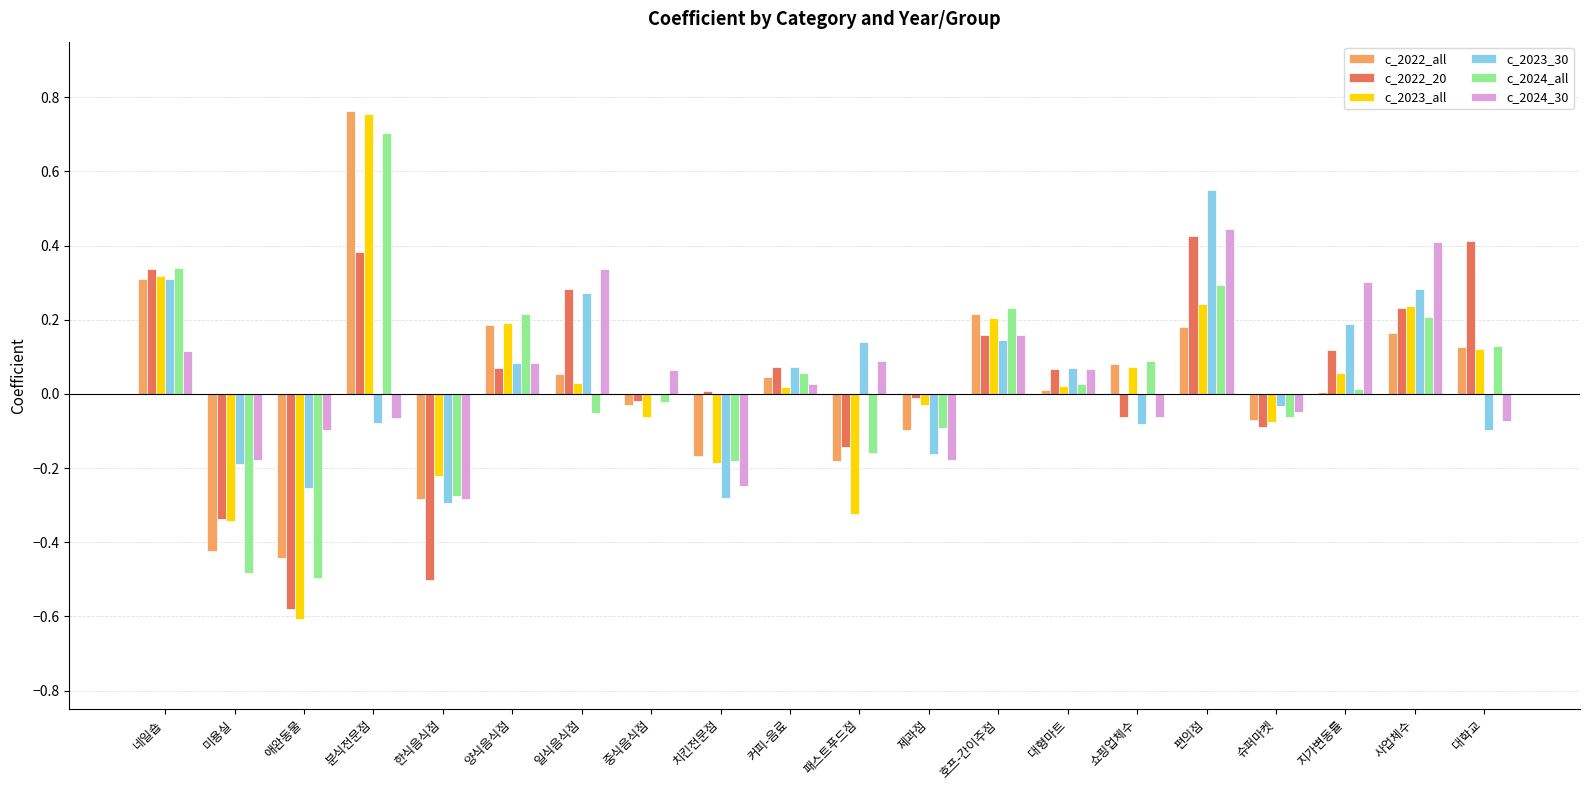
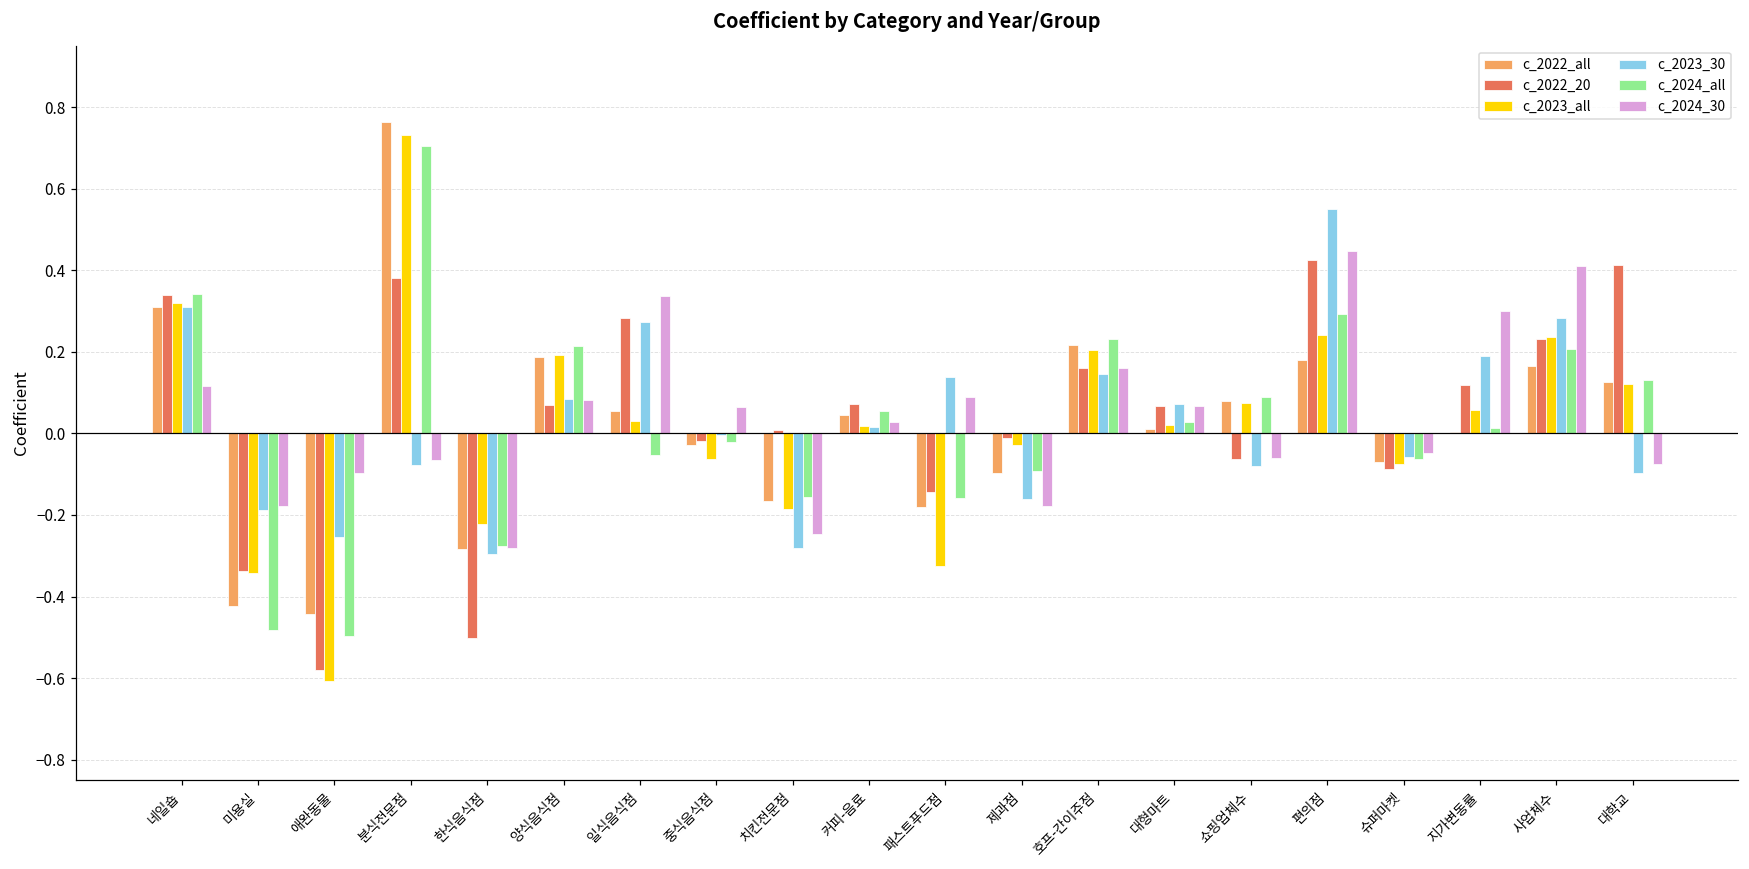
  {
    "c_2023_all": {
      "네일숍": 0.32,
      "미용실": -0.34,
      "애완동물": -0.61,
-     "분식전문점": 0.76,
+     "분식전문점": 0.73,
      "한식음식점": -0.22,
      "양식음식점": 0.19,
      "일식음식점": 0.03,
      "중식음식점": -0.06,
      "치킨전문점": -0.19,
      "커피-음료": 0.02,
      "패스트푸드점": -0.32,
      "제과점": -0.03,
      "호프-간이주점": 0.21,
      "대형마트": 0.02,
      "쇼핑업체수": 0.07,
      "편의점": 0.24,
      "슈퍼마켓": -0.08,
      "지가변동률": 0.06,
      "사업체수": 0.24,
      "대학교": 0.12
    },
    "c_2023_30": {
      "네일숍": 0.31,
      "미용실": -0.19,
      "애완동물": -0.25,
      "분식전문점": -0.08,
      "한식음식점": -0.30,
      "양식음식점": 0.08,
      "일식음식점": 0.27,
      "치킨전문점": -0.28,
-     "커피-음료": 0.07,
+     "커피-음료": 0.02,
      "패스트푸드점": 0.14,
      "제과점": -0.16,
      "호프-간이주점": 0.15,
      "대형마트": 0.07,
      "쇼핑업체수": -0.08,
      "편의점": 0.55,
-     "슈퍼마켓": -0.03,
+     "슈퍼마켓": -0.06,
      "지가변동률": 0.19,
      "사업체수": 0.28,
      "대학교": -0.10
    },
    "c_2024_all": {
      "네일숍": 0.34,
      "미용실": -0.48,
      "애완동물": -0.50,
      "분식전문점": 0.70,
      "한식음식점": -0.28,
      "양식음식점": 0.22,
      "일식음식점": -0.05,
      "중식음식점": -0.02,
-     "치킨전문점": -0.18,
+     "치킨전문점": -0.16,
      "커피-음료": 0.06,
      "패스트푸드점": -0.16,
      "제과점": -0.09,
      "호프-간이주점": 0.23,
      "대형마트": 0.03,
      "쇼핑업체수": 0.09,
      "편의점": 0.29,
      "슈퍼마켓": -0.06,
      "지가변동률": 0.01,
      "사업체수": 0.21,
      "대학교": 0.13
    },
    "c_2024_30": {
      "네일숍": 0.12,
      "미용실": -0.18,
      "애완동물": -0.10,
      "분식전문점": -0.07,
      "한식음식점": -0.28,
      "양식음식점": 0.08,
      "일식음식점": 0.34,
      "중식음식점": 0.06,
      "치킨전문점": -0.25,
      "커피-음료": 0.03,
      "패스트푸드점": 0.09,
      "제과점": -0.18,
      "호프-간이주점": 0.16,
      "대형마트": 0.07,
      "쇼핑업체수": -0.06,
      "편의점": 0.45,
      "슈퍼마켓": -0.05,
      "지가변동률": 0.30,
      "사업체수": 0.41,
      "대학교": -0.07
    }
  }
